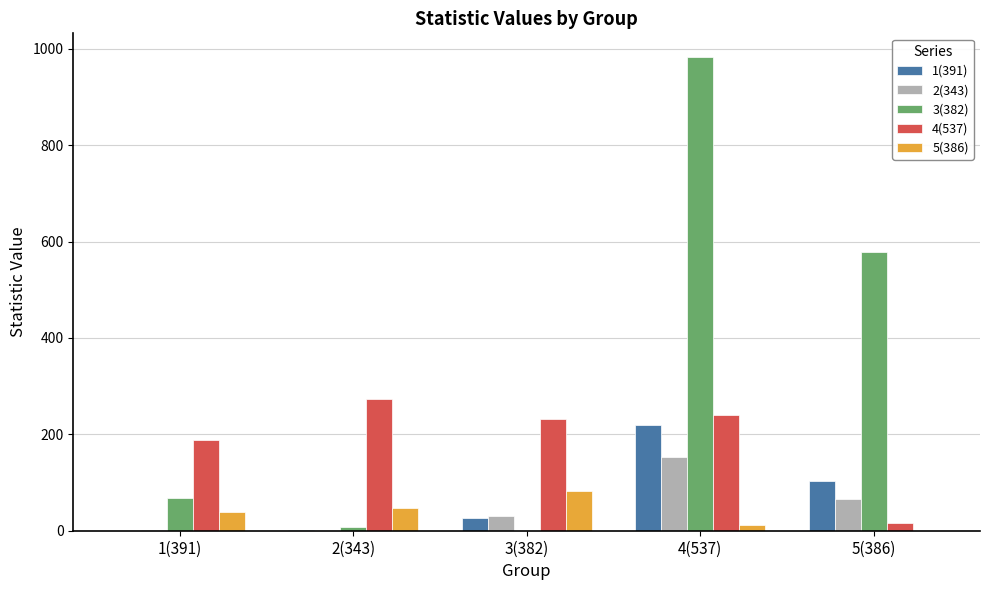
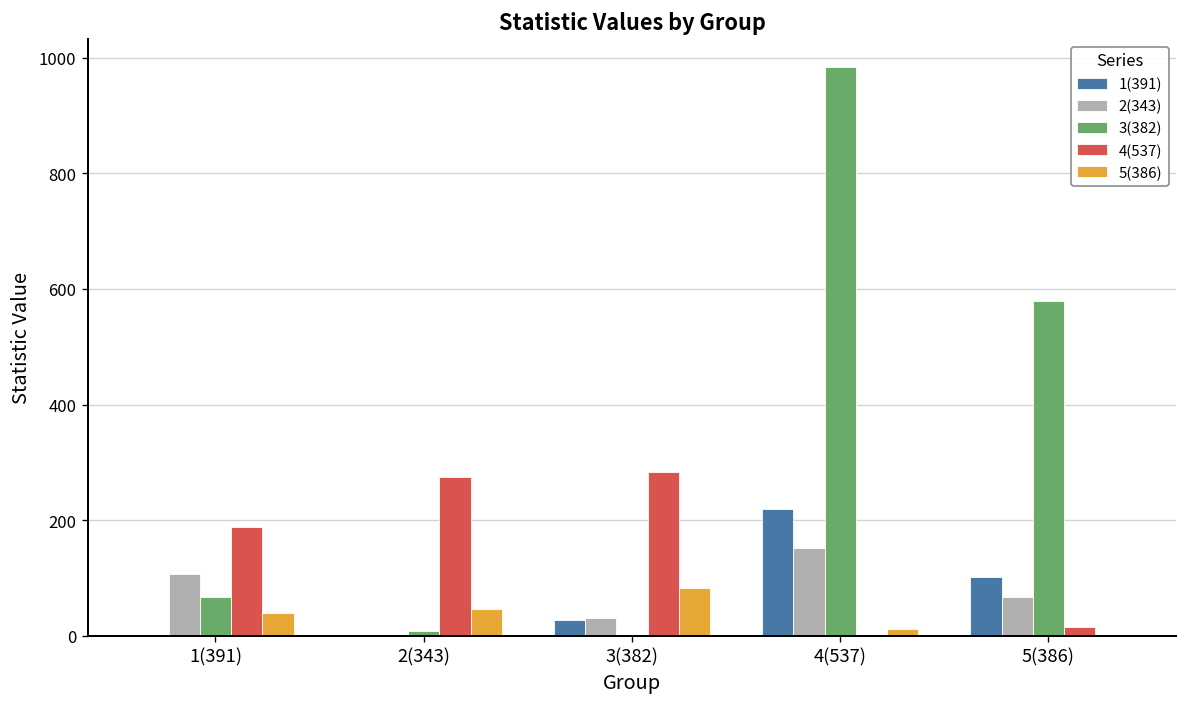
  {
    "1(391)": {
      "1(391)": 0,
      "3(382)": 30,
      "4(537)": 220,
      "5(386)": 100
    },
    "2(343)": {
-     "1(391)": 0,
+     "1(391)": 110,
      "2(343)": 0,
      "3(382)": 30,
      "4(537)": 150,
      "5(386)": 70
    },
    "3(382)": {
      "1(391)": 70,
      "2(343)": 10,
      "3(382)": 0,
      "4(537)": 980,
      "5(386)": 580
    },
    "4(537)": {
      "1(391)": 190,
      "2(343)": 270,
-     "3(382)": 230,
-     "4(537)": 240,
+     "3(382)": 280,
+     "4(537)": 0,
      "5(386)": 20
    },
    "5(386)": {
      "1(391)": 40,
      "2(343)": 50,
      "3(382)": 80,
      "4(537)": 10,
      "5(386)": 0
    }
  }
